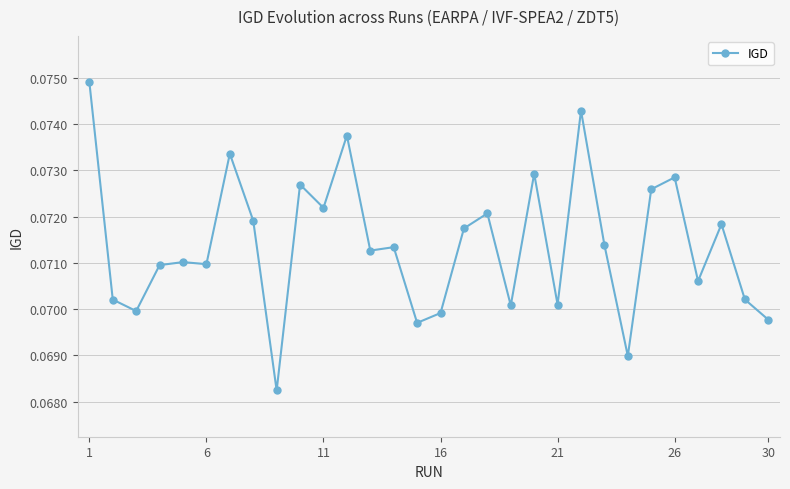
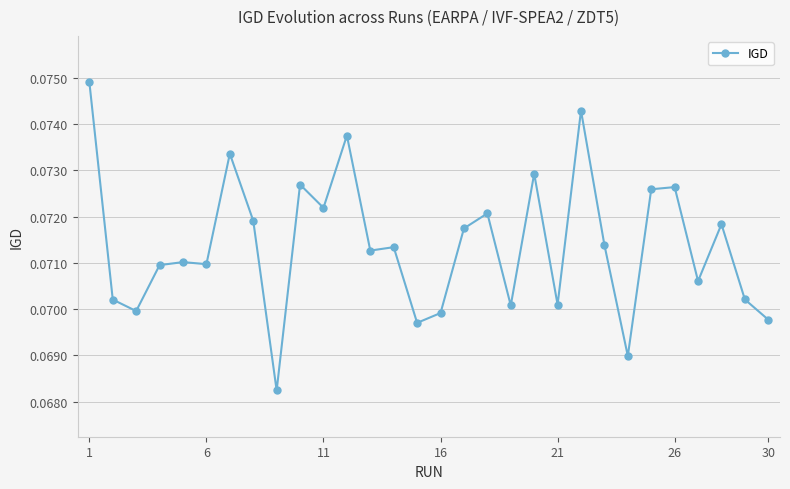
  {
    "1": 0.0749,
    "6": 0.0710,
    "11": 0.0722,
    "16": 0.0699,
    "21": 0.0701,
-   "26": 0.0729,
+   "26": 0.0726,
    "30": 0.0698
  }
